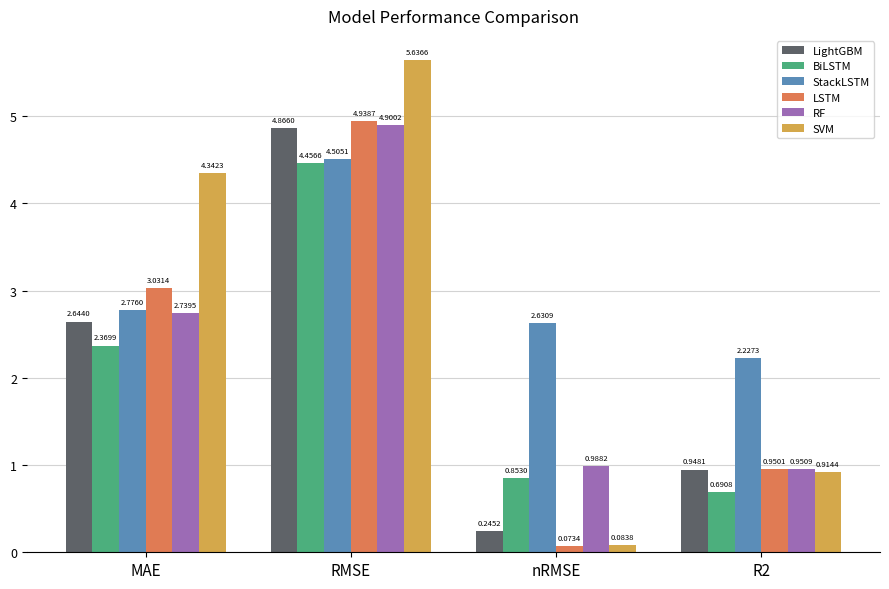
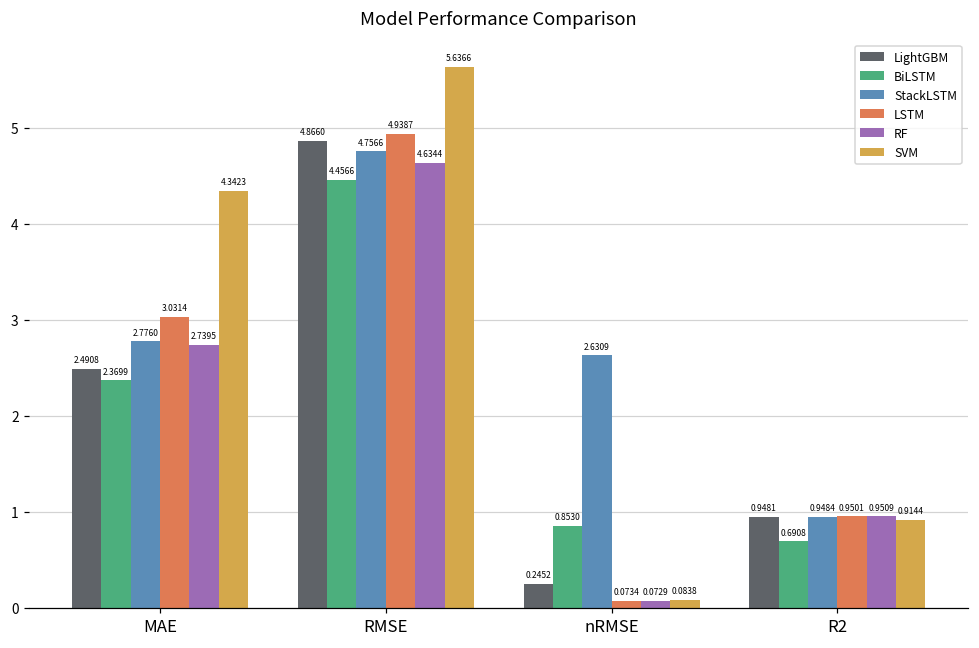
  {
    "LightGBM": {
-     "MAE": 2.6440,
+     "MAE": 2.4908,
      "RMSE": 4.8660,
      "nRMSE": 0.2452,
      "R2": 0.9481
    },
    "BiLSTM": {
      "MAE": 2.3699,
      "RMSE": 4.4566,
      "nRMSE": 0.8530,
      "R2": 0.6908
    },
    "StackLSTM": {
      "MAE": 2.7760,
-     "RMSE": 4.5051,
+     "RMSE": 4.7566,
      "nRMSE": 2.6309,
-     "R2": 2.2273
+     "R2": 0.9484
    },
    "RF": {
      "MAE": 2.7395,
-     "RMSE": 4.9002,
-     "nRMSE": 0.9882,
+     "RMSE": 4.6344,
+     "nRMSE": 0.0729,
      "R2": 0.9509
    }
  }
